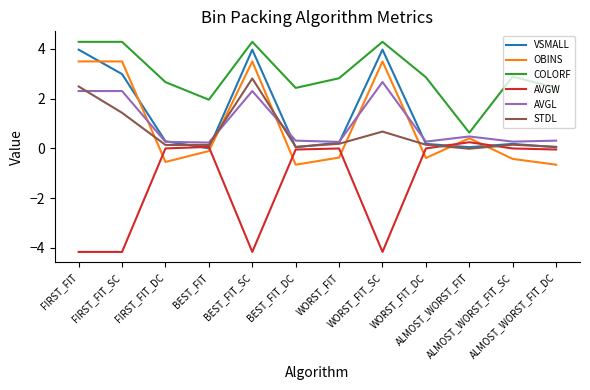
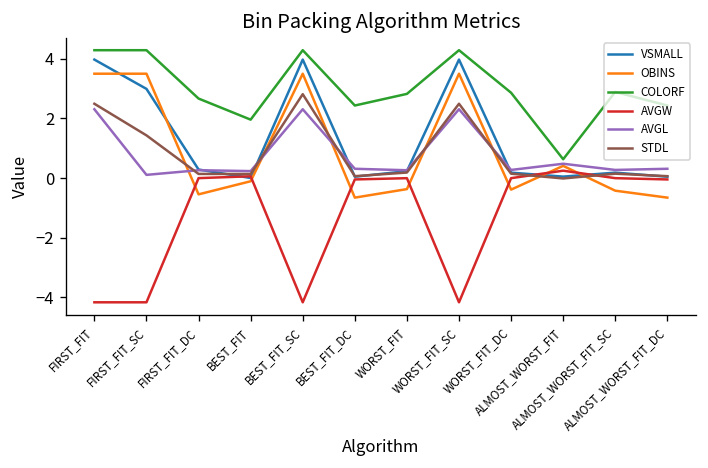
  {
    "VSMALL": {
      "FIRST_FIT": 4.0,
      "FIRST_FIT_SC": 3.0,
      "BEST_FIT_SC": 4.0,
      "WORST_FIT_SC": 4.0
    },
    "OBINS": {
      "FIRST_FIT": 3.5,
      "FIRST_FIT_SC": 3.5,
      "FIRST_FIT_DC": -0.5,
      "BEST_FIT": -0.1,
      "BEST_FIT_SC": 3.5,
      "BEST_FIT_DC": -0.7,
      "WORST_FIT": -0.4,
      "WORST_FIT_SC": 3.5,
      "WORST_FIT_DC": -0.4,
      "ALMOST_WORST_FIT_SC": -0.4,
      "ALMOST_WORST_FIT_DC": -0.7
    },
    "COLORF": {
      "FIRST_FIT": 4.3,
      "FIRST_FIT_SC": 4.3,
      "FIRST_FIT_DC": 2.7,
      "BEST_FIT": 2.0,
      "BEST_FIT_SC": 4.3,
      "BEST_FIT_DC": 2.4,
      "WORST_FIT": 2.8,
      "WORST_FIT_SC": 4.3,
      "WORST_FIT_DC": 2.9,
      "ALMOST_WORST_FIT": 0.6
    },
    "AVGW": {
      "FIRST_FIT": -4.2,
      "FIRST_FIT_SC": -4.2,
      "FIRST_FIT_DC": 0.0,
      "BEST_FIT_SC": -4.2,
      "WORST_FIT": 0.0,
      "WORST_FIT_SC": -4.2,
      "WORST_FIT_DC": 0.0,
      "ALMOST_WORST_FIT": 0.2,
      "ALMOST_WORST_FIT_SC": 0.0
    },
    "AVGL": {
      "FIRST_FIT": 2.3,
-     "FIRST_FIT_SC": 2.3,
+     "FIRST_FIT_SC": 0.1,
      "BEST_FIT_SC": 2.3,
      "BEST_FIT_DC": 0.3,
-     "WORST_FIT_SC": 2.7,
+     "WORST_FIT_SC": 2.3,
      "ALMOST_WORST_FIT_DC": 0.3
    },
    "STDL": {
      "FIRST_FIT": 2.5,
      "FIRST_FIT_SC": 1.4,
      "FIRST_FIT_DC": 0.1,
      "BEST_FIT_SC": 2.8,
-     "WORST_FIT_SC": 0.7
+     "WORST_FIT_SC": 2.5
    }
  }
